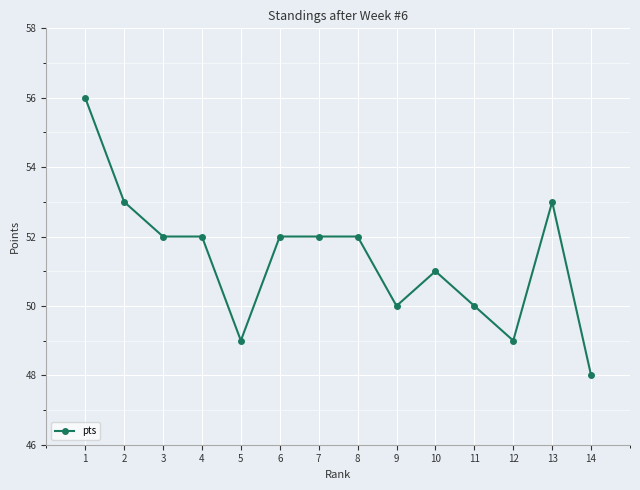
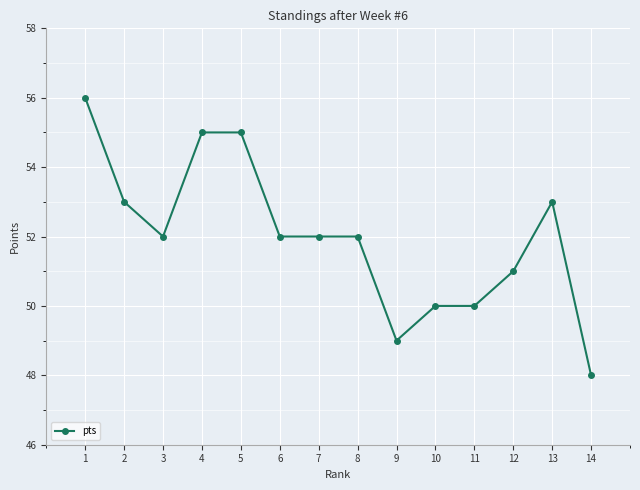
  {
    "1": 56,
    "2": 53,
    "3": 52,
-   "4": 52,
-   "5": 49,
+   "4": 55,
+   "5": 55,
    "6": 52,
    "7": 52,
    "8": 52,
-   "9": 50,
-   "10": 51,
+   "9": 49,
+   "10": 50,
    "11": 50,
-   "12": 49,
+   "12": 51,
    "13": 53,
    "14": 48
  }
